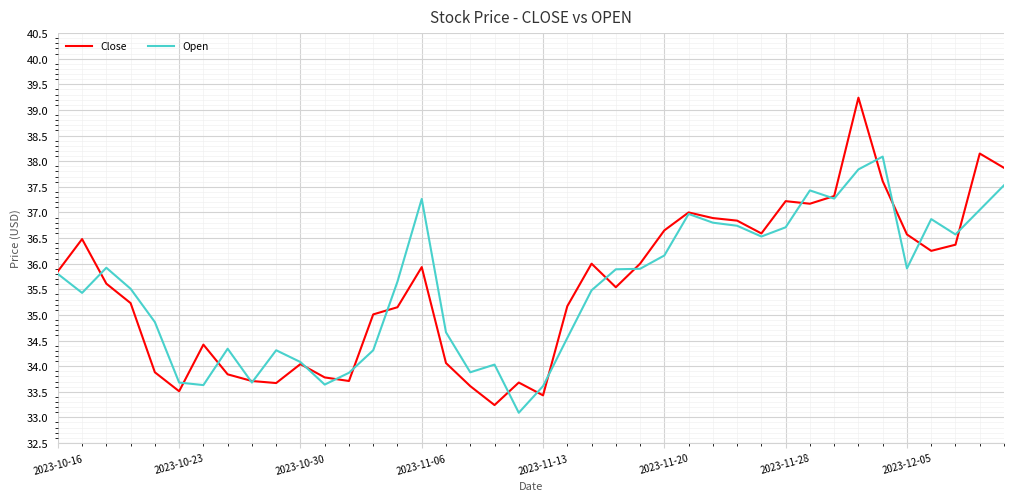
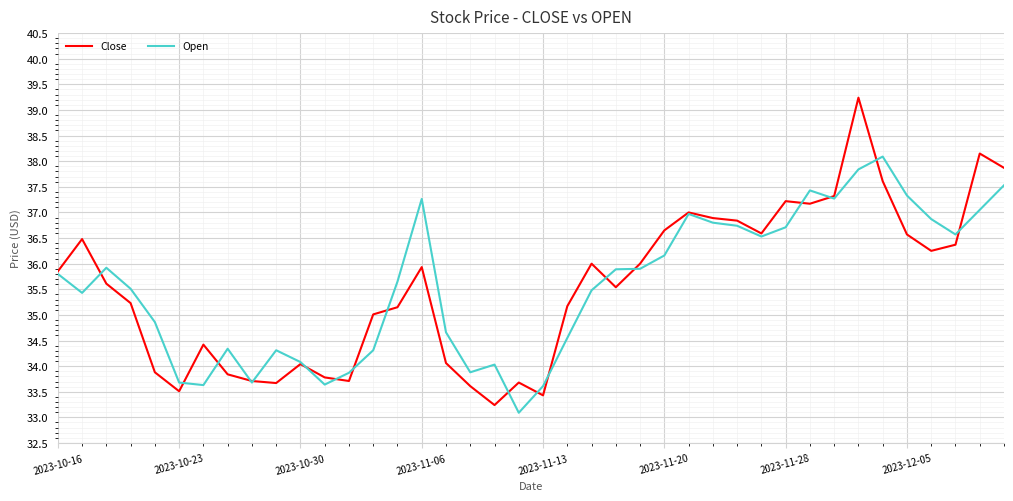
  {
    "Close": {
      "2023-10-23": 33.5,
      "2023-11-06": 35.9,
      "2023-11-13": 33.4,
      "2023-11-20": 36.7,
      "2023-11-28": 37.2,
      "2023-12-05": 36.6
    },
    "Open": {
      "2023-10-23": 33.7,
      "2023-11-06": 37.3,
      "2023-11-13": 33.6,
      "2023-11-20": 36.2,
      "2023-11-28": 36.7,
-     "2023-12-05": 35.9
+     "2023-12-05": 37.3
    }
  }
